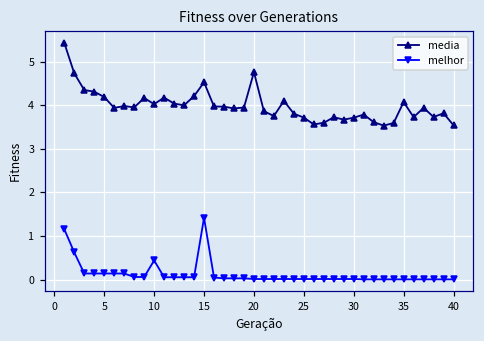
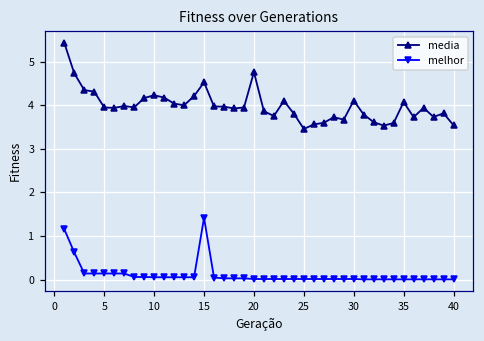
  {
    "media": {
-     "5": 4.2,
-     "10": 4.0,
+     "5": 3.9,
+     "10": 4.2,
      "15": 4.5,
      "20": 4.8,
-     "25": 3.7,
-     "30": 3.7,
+     "25": 3.5,
+     "30": 4.1,
      "35": 4.1,
      "40": 3.5
    },
    "melhor": {
      "5": 0.1,
-     "10": 0.4,
+     "10": 0.1,
      "15": 1.4,
      "20": 0.0,
      "25": 0.0,
      "30": 0.0,
      "35": 0.0,
      "40": 0.0
    }
  }
